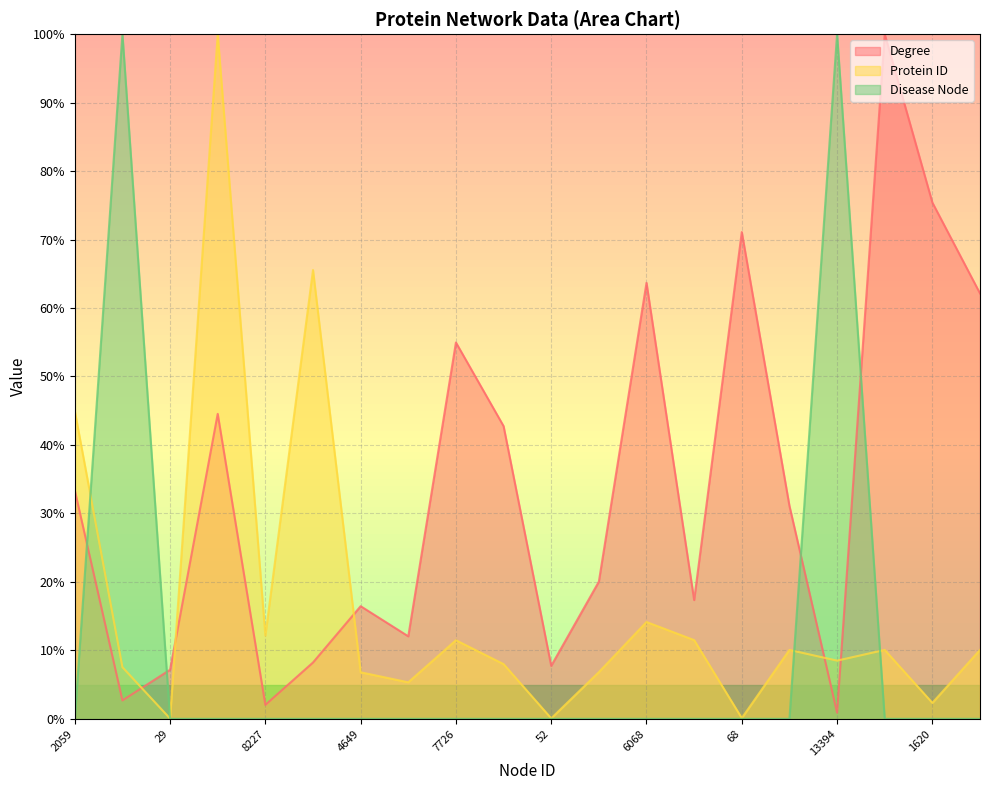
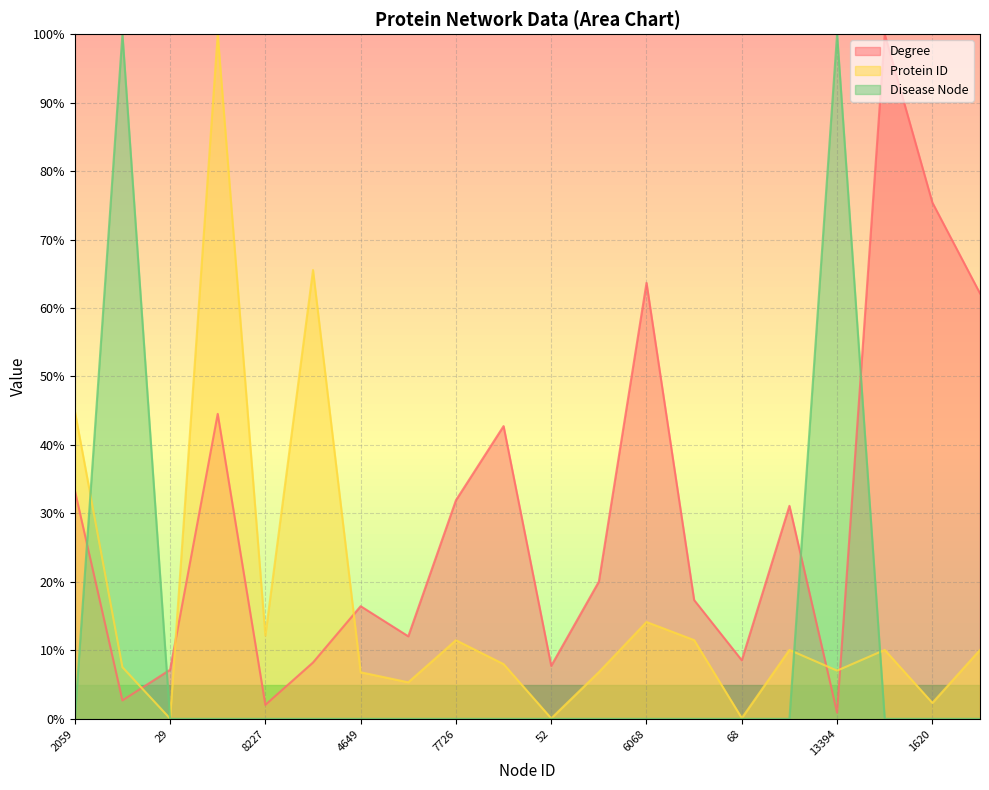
  {
    "Degree": {
      "2059": "33%",
      "29": "7%",
      "4649": "16%",
-     "7726": "55%",
+     "7726": "32%",
      "52": "8%",
      "6068": "64%",
-     "68": "71%",
+     "68": "9%",
      "1620": "75%"
    },
    "Protein ID": {
      "2059": "45%",
      "8227": "12%",
      "4649": "7%",
      "7726": "11%",
      "6068": "14%",
-     "13394": "9%"
+     "13394": "7%"
    },
    "Disease Node": {
      "13394": "100%"
    }
  }
